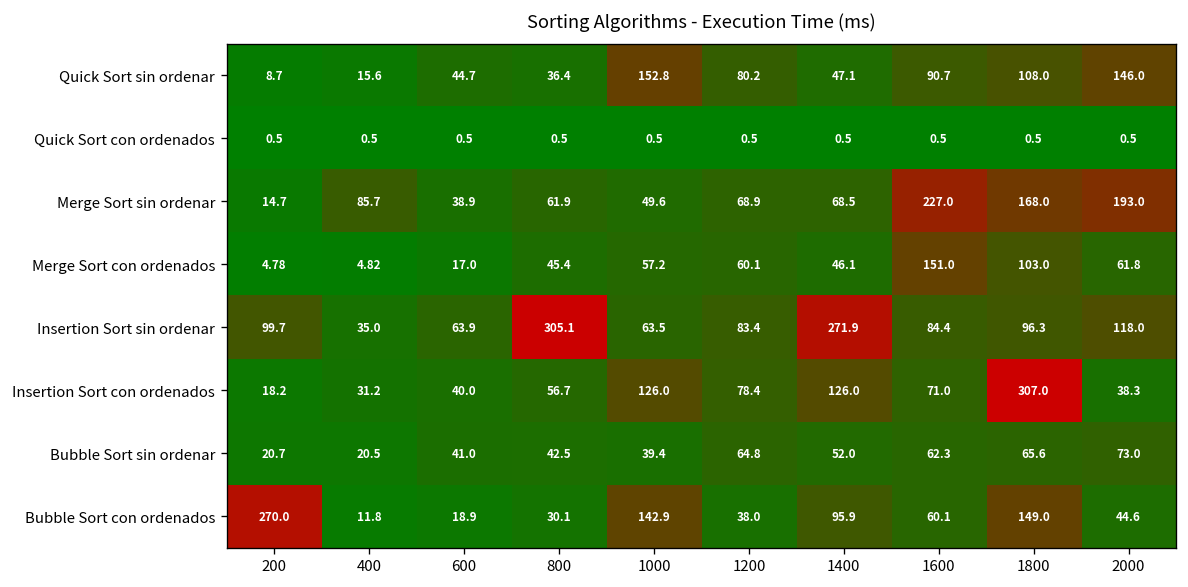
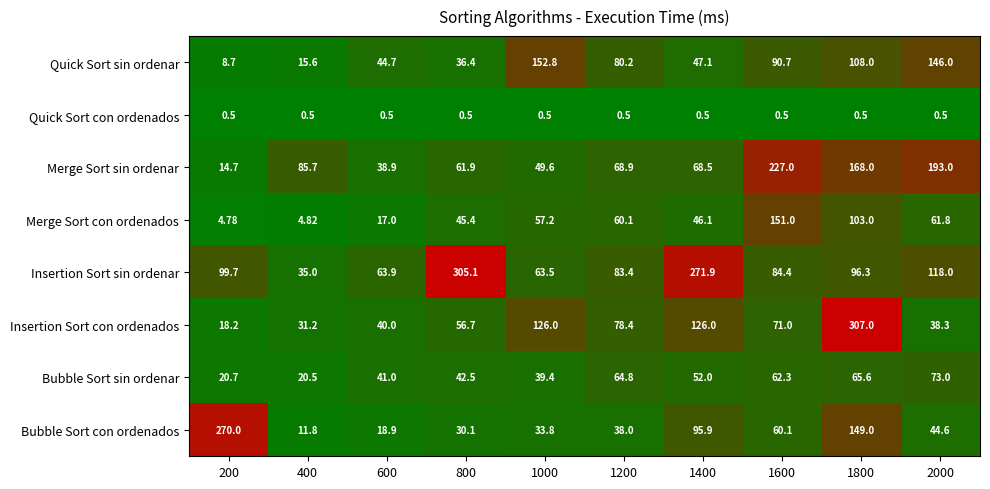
  {
    "Quick Sort sin ordenar": {
      "200": 8.7,
      "400": 15.6,
      "600": 44.7,
      "800": 36.4,
      "1000": 152.8,
      "1200": 80.2,
      "1400": 47.1,
      "1600": 90.7,
      "1800": 108.0,
      "2000": 146.0
    },
    "Quick Sort con ordenados": {
      "200": 0.5,
      "400": 0.5,
      "600": 0.5,
      "800": 0.5,
      "1000": 0.5,
      "1200": 0.5,
      "1400": 0.5,
      "1600": 0.5,
      "1800": 0.5,
      "2000": 0.5
    },
    "Merge Sort sin ordenar": {
      "200": 14.7,
      "400": 85.7,
      "600": 38.9,
      "800": 61.9,
      "1000": 49.6,
      "1200": 68.9,
      "1400": 68.5,
      "1600": 227.0,
      "1800": 168.0,
      "2000": 193.0
    },
    "Merge Sort con ordenados": {
      "200": 4.78,
      "400": 4.82,
      "600": 17.0,
      "800": 45.4,
      "1000": 57.2,
      "1200": 60.1,
      "1400": 46.1,
      "1600": 151.0,
      "1800": 103.0,
      "2000": 61.8
    },
    "Insertion Sort sin ordenar": {
      "200": 99.7,
      "400": 35.0,
      "600": 63.9,
      "800": 305.1,
      "1000": 63.5,
      "1200": 83.4,
      "1400": 271.9,
      "1600": 84.4,
      "1800": 96.3,
      "2000": 118.0
    },
    "Insertion Sort con ordenados": {
      "200": 18.2,
      "400": 31.2,
      "600": 40.0,
      "800": 56.7,
      "1000": 126.0,
      "1200": 78.4,
      "1400": 126.0,
      "1600": 71.0,
      "1800": 307.0,
      "2000": 38.3
    },
    "Bubble Sort sin ordenar": {
      "200": 20.7,
      "400": 20.5,
      "600": 41.0,
      "800": 42.5,
      "1000": 39.4,
      "1200": 64.8,
      "1400": 52.0,
      "1600": 62.3,
      "1800": 65.6,
      "2000": 73.0
    },
    "Bubble Sort con ordenados": {
      "200": 270.0,
      "400": 11.8,
      "600": 18.9,
      "800": 30.1,
-     "1000": 142.9,
+     "1000": 33.8,
      "1200": 38.0,
      "1400": 95.9,
      "1600": 60.1,
      "1800": 149.0,
      "2000": 44.6
    }
  }
